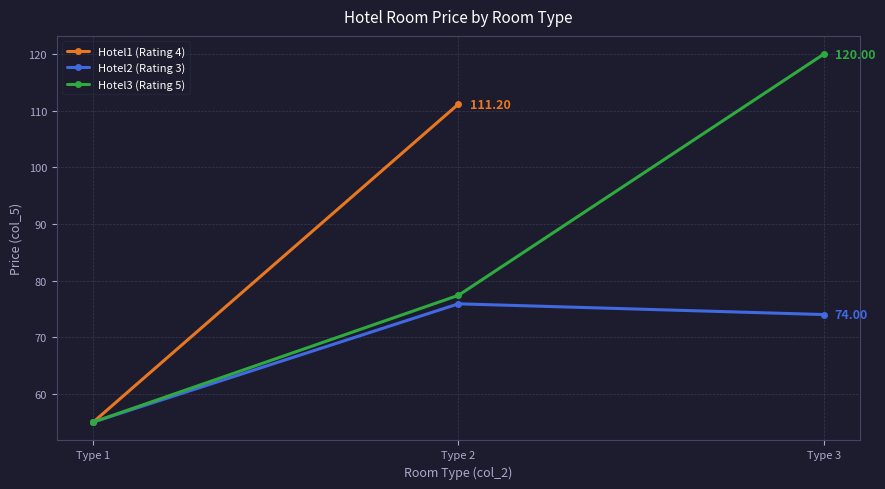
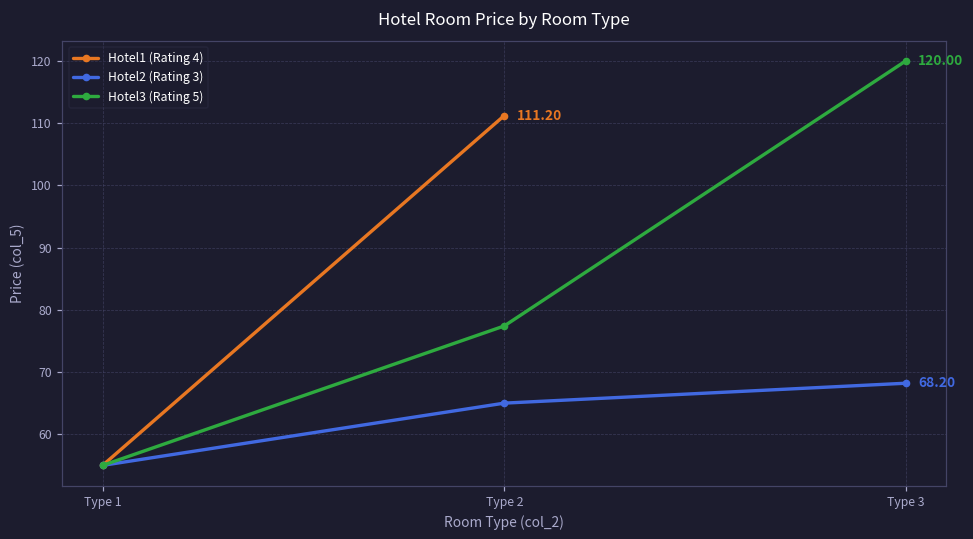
  {
    "Hotel1 (Rating 4)": {
      "Type 2": 111.20
    },
    "Hotel2 (Rating 3)": {
-     "Type 2": 76,
-     "Type 3": 74.00
+     "Type 2": 65,
+     "Type 3": 68.20
    },
    "Hotel3 (Rating 5)": {
      "Type 3": 120.00
    }
  }
